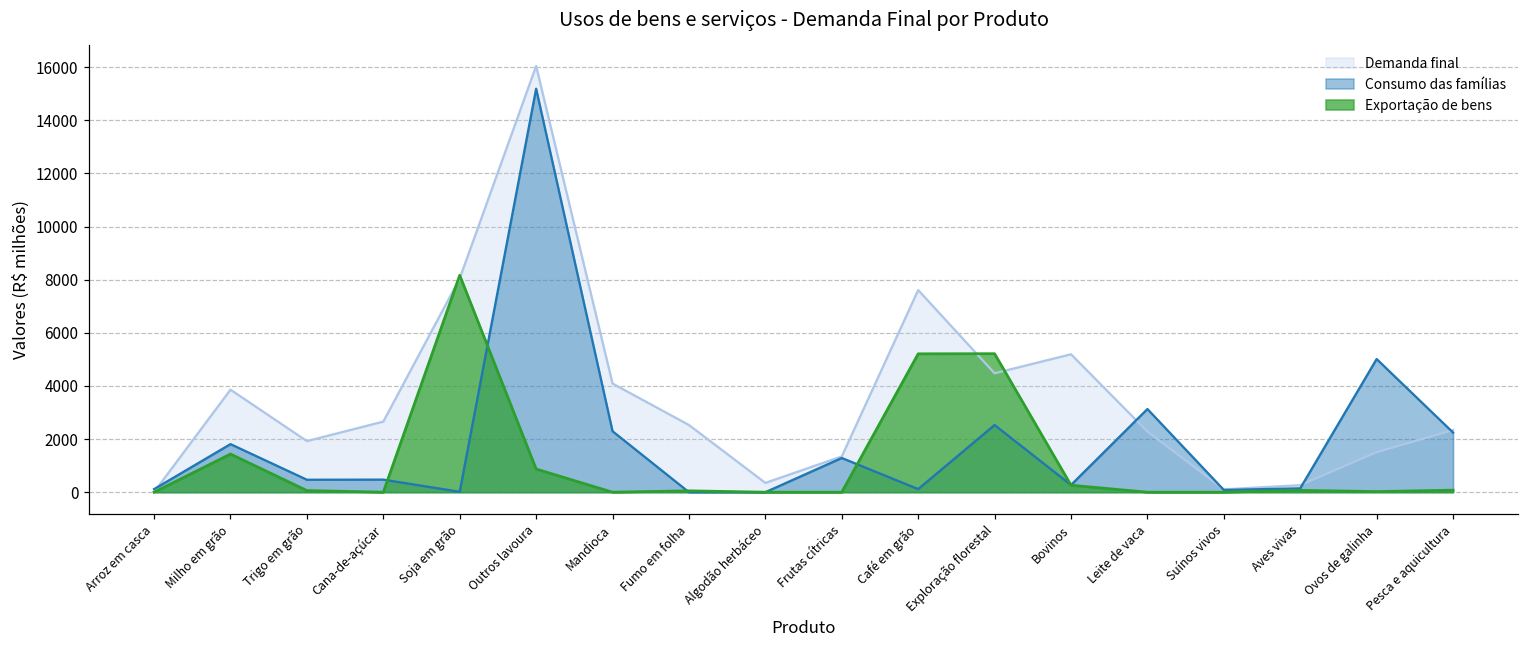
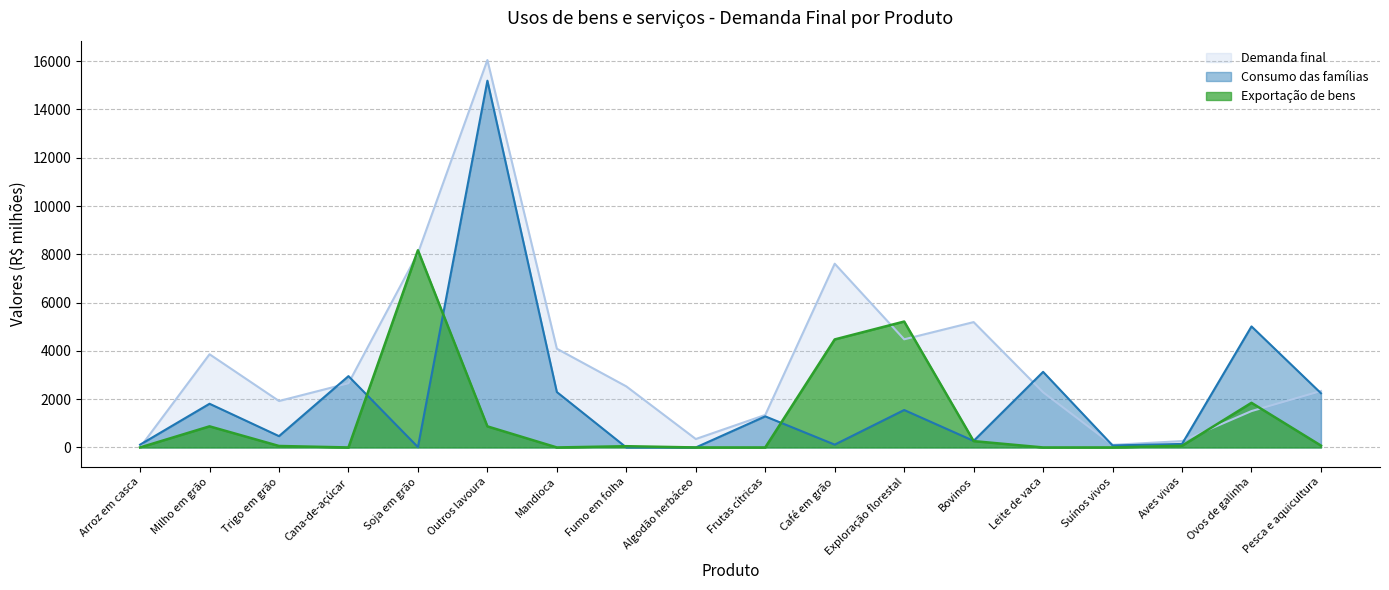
  {
    "Demanda final": {
      "Milho em grão": 3900,
      "Trigo em grão": 1900,
      "Cana-de-açúcar": 2700,
      "Soja em grão": 8000,
      "Outros lavoura": 16000,
      "Mandioca": 4100,
      "Fumo em folha": 2500,
      "Algodão herbáceo": 300,
      "Café em grão": 7600,
      "Exploração florestal": 4500,
      "Bovinos": 5200,
      "Leite de vaca": 2300,
      "Aves vivas": 300,
      "Ovos de galinha": 1500
    },
    "Consumo das famílias": {
      "Arroz em casca": 100,
      "Milho em grão": 1800,
      "Trigo em grão": 500,
-     "Cana-de-açúcar": 500,
+     "Cana-de-açúcar": 3000,
      "Soja em grão": 0,
      "Outros lavoura": 15200,
      "Mandioca": 2300,
      "Café em grão": 100,
-     "Exploração florestal": 2500,
+     "Exploração florestal": 1600,
      "Leite de vaca": 3100,
      "Ovos de galinha": 5000
    },
    "Exportação de bens": {
-     "Milho em grão": 1400,
+     "Milho em grão": 900,
      "Trigo em grão": 100,
      "Cana-de-açúcar": 0,
      "Soja em grão": 8200,
      "Outros lavoura": 900,
      "Mandioca": 0,
      "Frutas cítricas": 0,
-     "Café em grão": 5200,
+     "Café em grão": 4500,
      "Exploração florestal": 5200,
      "Leite de vaca": 0,
-     "Ovos de galinha": 0,
+     "Ovos de galinha": 1800,
      "Pesca e aquicultura": 100
    }
  }
